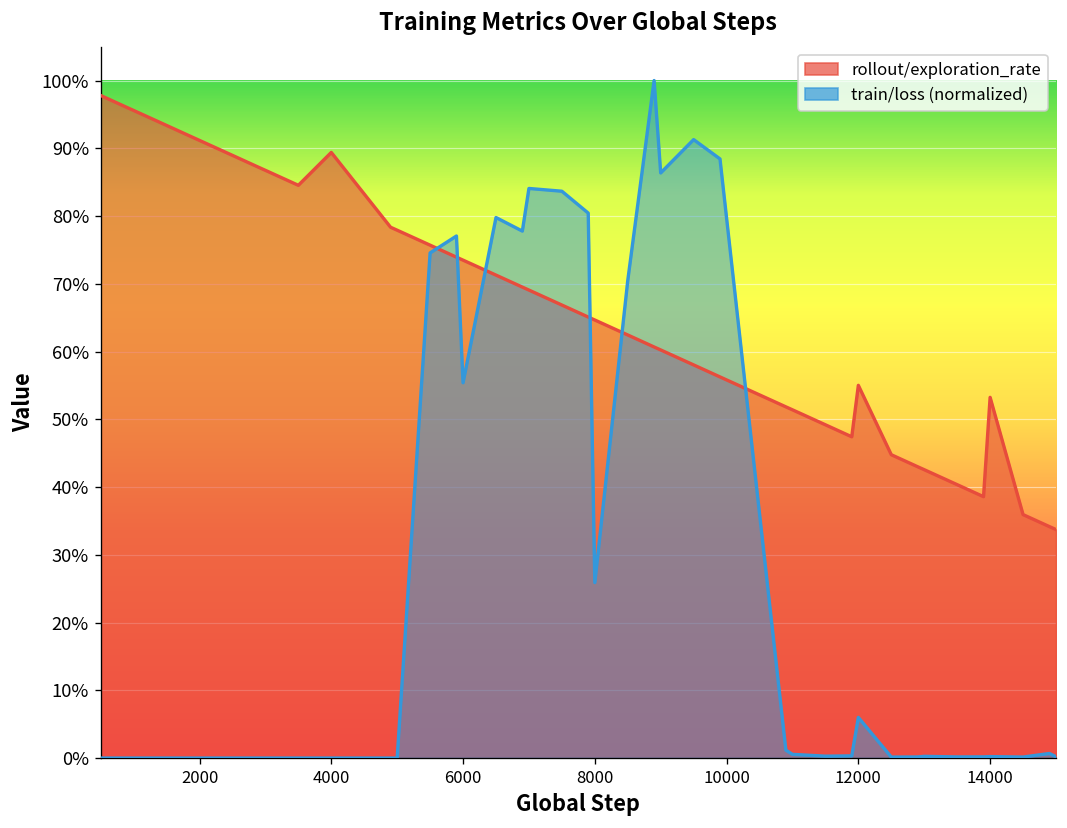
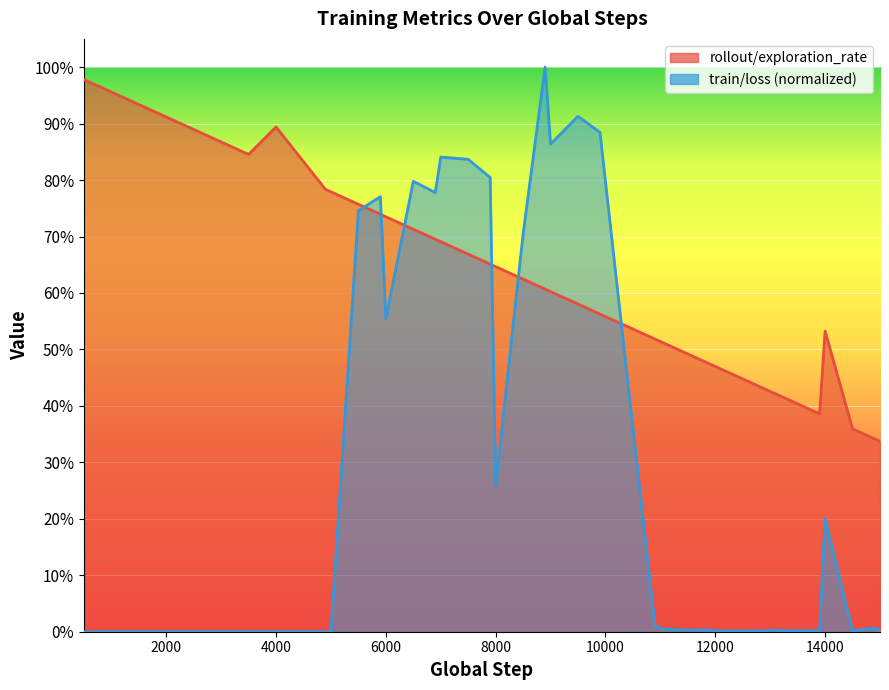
  {
    "rollout/exploration_rate": {
      "4000": "89%",
      "6000": "73%",
      "8000": "65%",
-     "12000": "55%",
+     "12000": "47%",
      "14000": "53%"
    },
    "train/loss (normalized)": {
      "4000": "0%",
      "6000": "55%",
      "8000": "26%",
-     "12000": "6%",
-     "14000": "0%"
+     "12000": "0%",
+     "14000": "20%"
    }
  }
